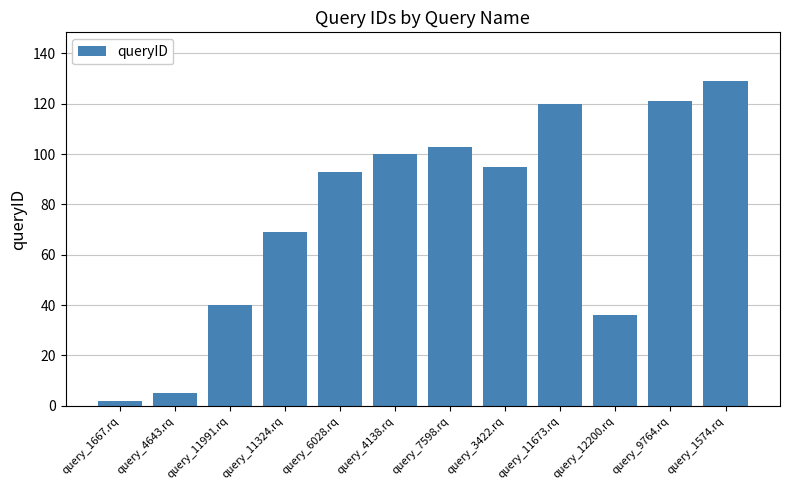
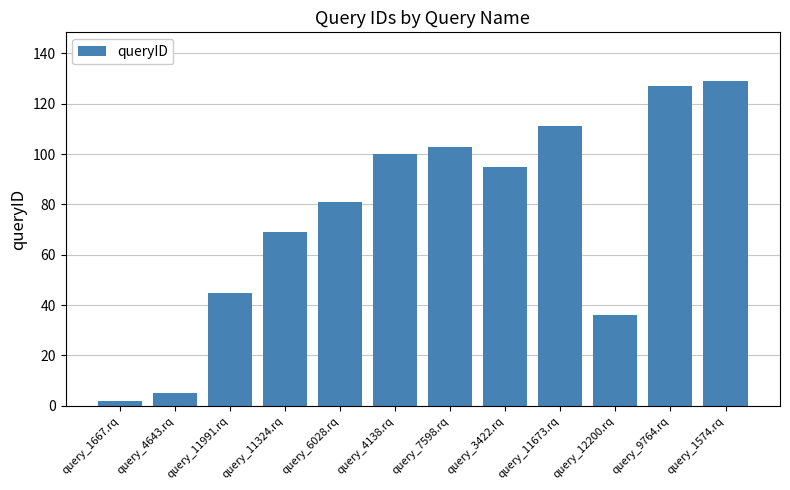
  {
    "query_1667.rq": 2,
    "query_4643.rq": 5,
-   "query_11991.rq": 40,
+   "query_11991.rq": 45,
    "query_11324.rq": 69,
-   "query_6028.rq": 93,
+   "query_6028.rq": 81,
    "query_4138.rq": 100,
    "query_7598.rq": 103,
    "query_3422.rq": 95,
-   "query_11673.rq": 120,
+   "query_11673.rq": 111,
    "query_12200.rq": 36,
-   "query_9764.rq": 121,
+   "query_9764.rq": 127,
    "query_1574.rq": 129
  }
